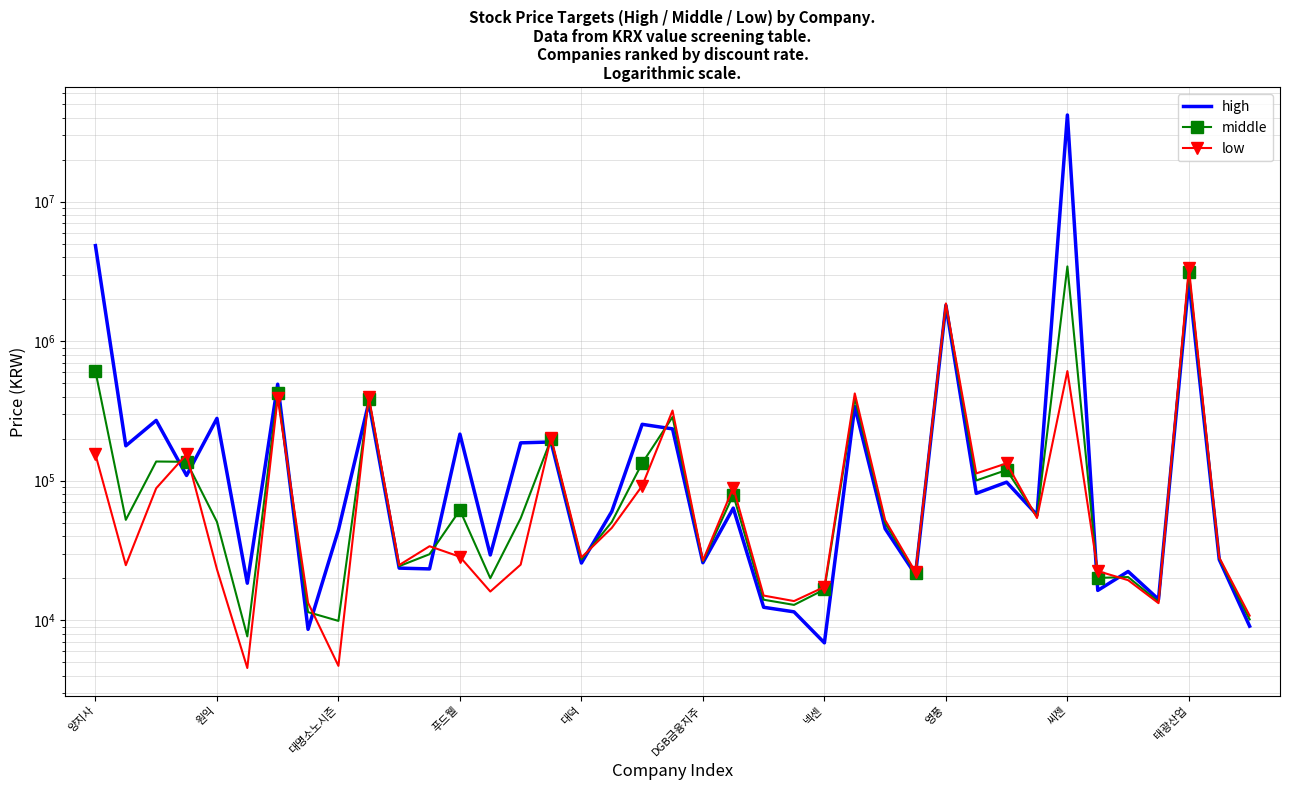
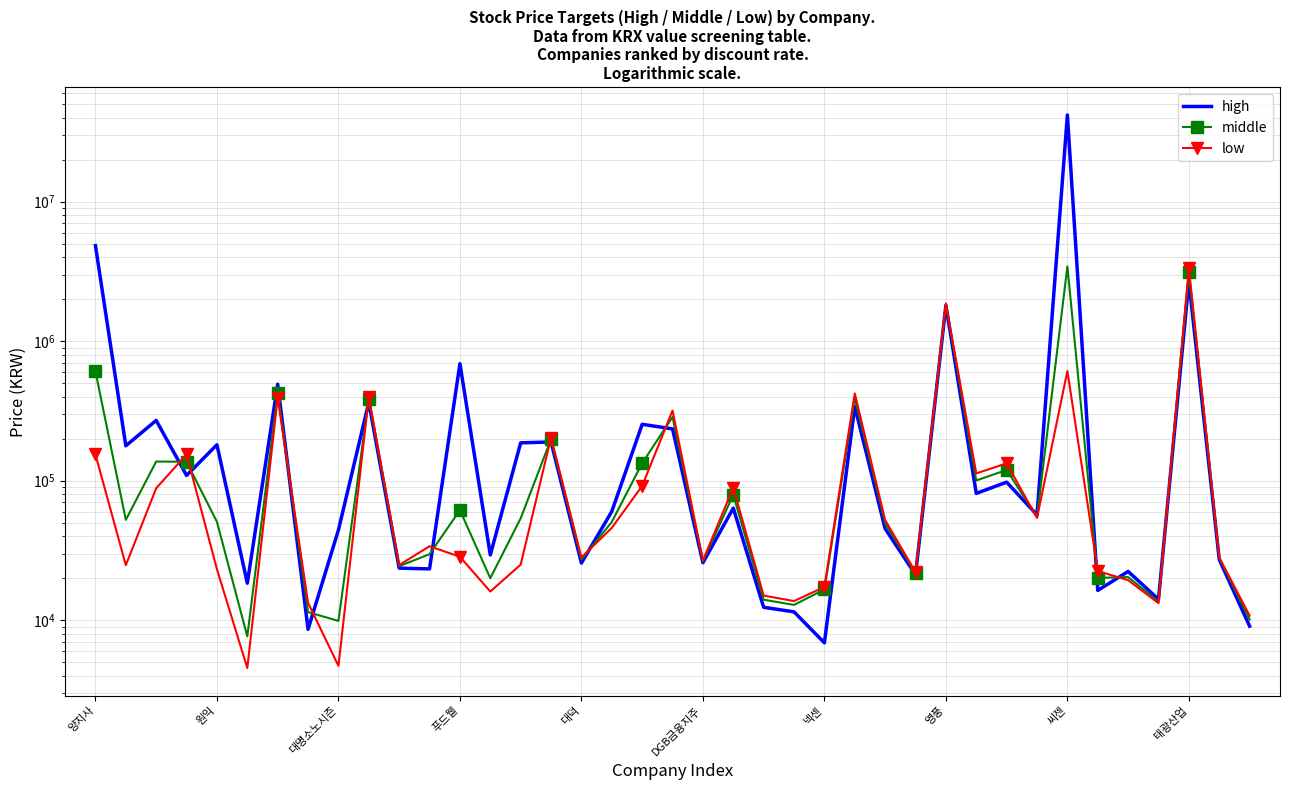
  {
    "high": {
      "양지사": 4800000,
-     "원익": 280000,
+     "원익": 180000,
      "대명소노시즌": 44000,
-     "푸드웰": 220000,
+     "푸드웰": 700000,
      "대덕": 26000,
      "넥센": 7000,
      "씨젠": 42000000,
      "태광산업": 2700000
    },
    "middle": {
      "양지사": 600000,
      "원익": 51000,
      "대명소노시즌": 10000,
      "푸드웰": 60000,
      "씨젠": 3400000,
      "태광산업": 3100000
    },
    "low": {
      "양지사": 150000,
      "원익": 23000,
      "대명소노시즌": 4700,
      "푸드웰": 28000,
      "씨젠": 600000,
      "태광산업": 3400000
    }
  }
